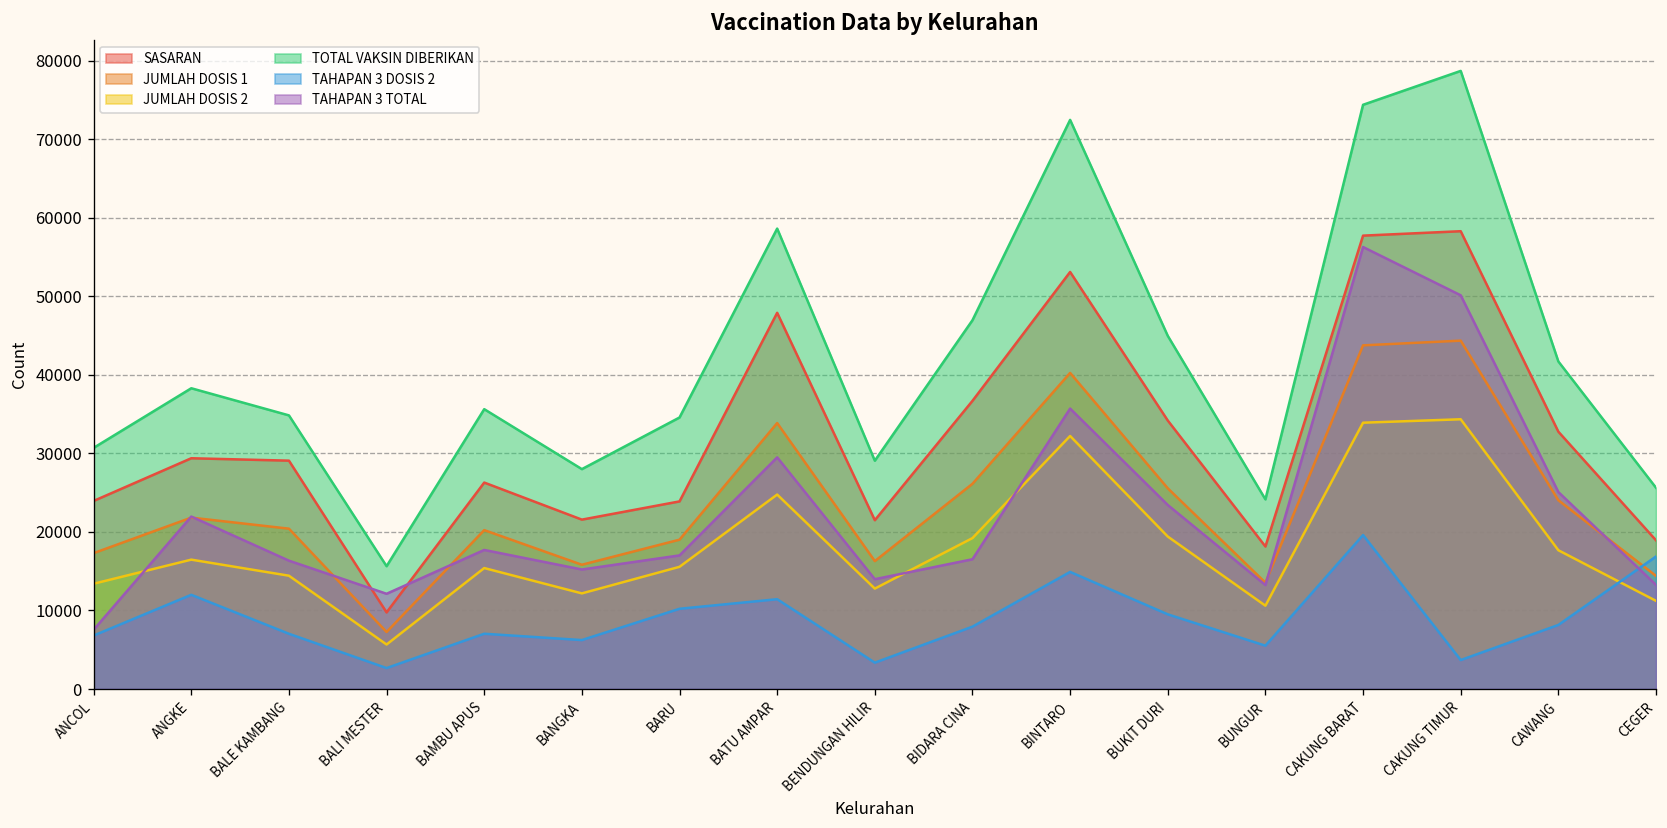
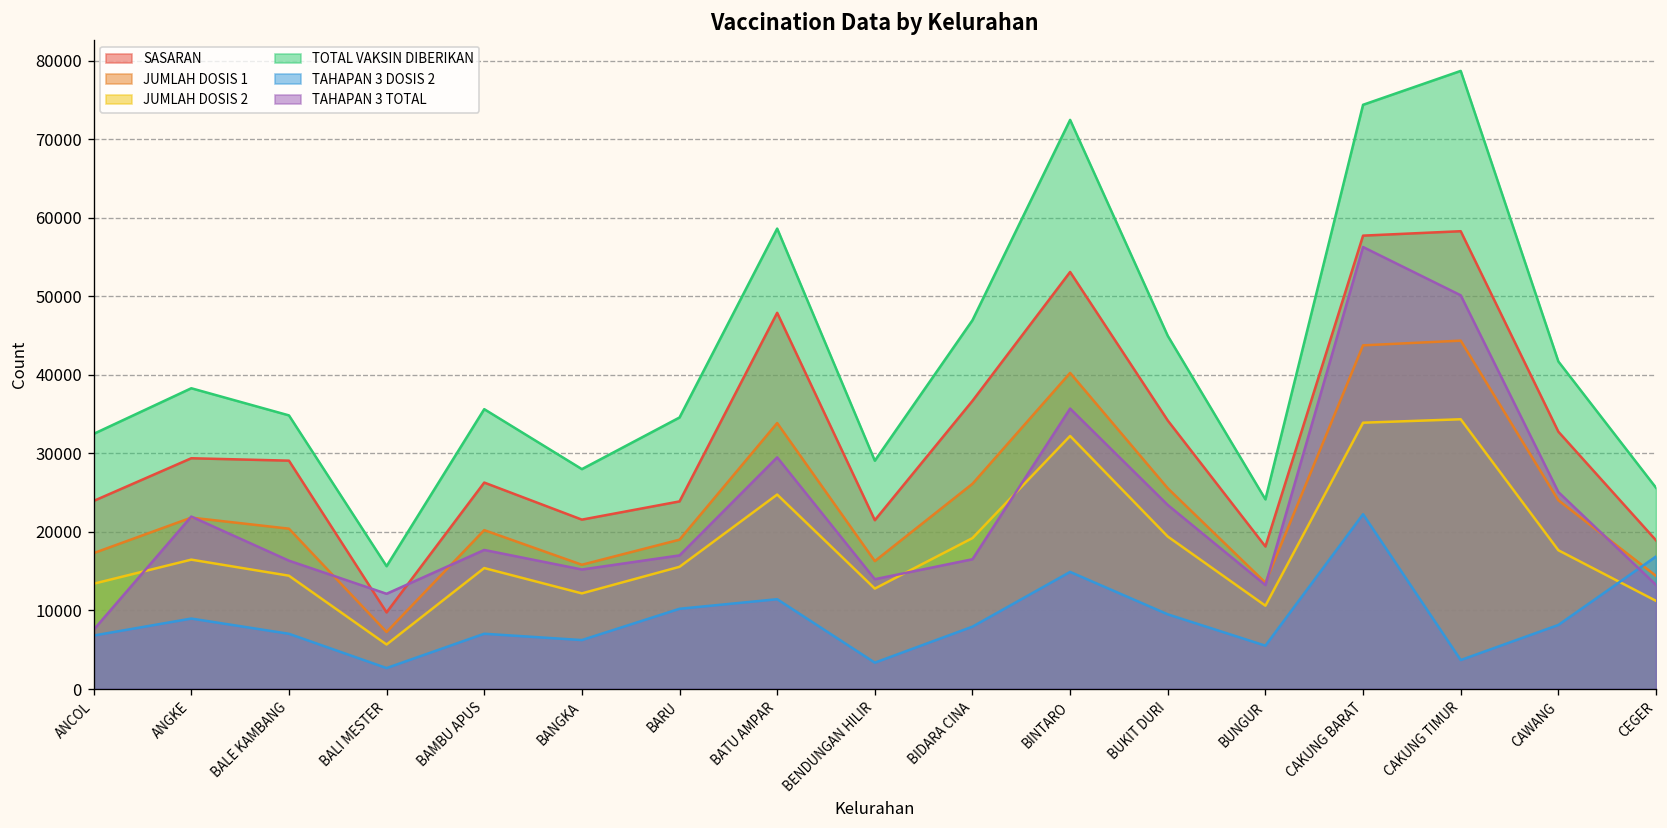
  {
    "TOTAL VAKSIN DIBERIKAN": {
-     "ANCOL": 31000,
+     "ANCOL": 32000,
      "ANGKE": 38000,
      "BALE KAMBANG": 35000,
      "BALI MESTER": 16000,
      "BAMBU APUS": 36000,
      "BANGKA": 28000,
      "BARU": 35000,
      "BATU AMPAR": 59000,
      "BENDUNGAN HILIR": 29000,
      "BIDARA CINA": 47000,
      "BINTARO": 72000,
      "BUKIT DURI": 45000,
      "BUNGUR": 24000,
      "CAKUNG BARAT": 74000,
      "CAKUNG TIMUR": 79000,
      "CAWANG": 42000,
      "CEGER": 26000
    },
    "TAHAPAN 3 DOSIS 2": {
      "ANCOL": 7000,
-     "ANGKE": 12000,
+     "ANGKE": 9000,
      "BALE KAMBANG": 7000,
      "BALI MESTER": 3000,
      "BAMBU APUS": 7000,
      "BANGKA": 6000,
      "BARU": 10000,
      "BATU AMPAR": 11000,
      "BENDUNGAN HILIR": 3000,
      "BIDARA CINA": 8000,
      "BINTARO": 15000,
      "BUKIT DURI": 10000,
      "BUNGUR": 6000,
-     "CAKUNG BARAT": 20000,
+     "CAKUNG BARAT": 22000,
      "CAKUNG TIMUR": 4000,
      "CAWANG": 8000,
      "CEGER": 17000
    },
    "TAHAPAN 3 TOTAL": {
      "ANCOL": 8000,
      "BALE KAMBANG": 16000,
      "BALI MESTER": 12000,
      "BAMBU APUS": 18000,
      "BANGKA": 15000,
      "BARU": 17000,
      "BATU AMPAR": 29000,
      "BENDUNGAN HILIR": 14000,
      "BIDARA CINA": 17000,
      "BINTARO": 36000,
      "BUKIT DURI": 23000,
      "CAKUNG BARAT": 56000,
      "CAKUNG TIMUR": 50000,
      "CAWANG": 25000,
      "CEGER": 13000
    }
  }
